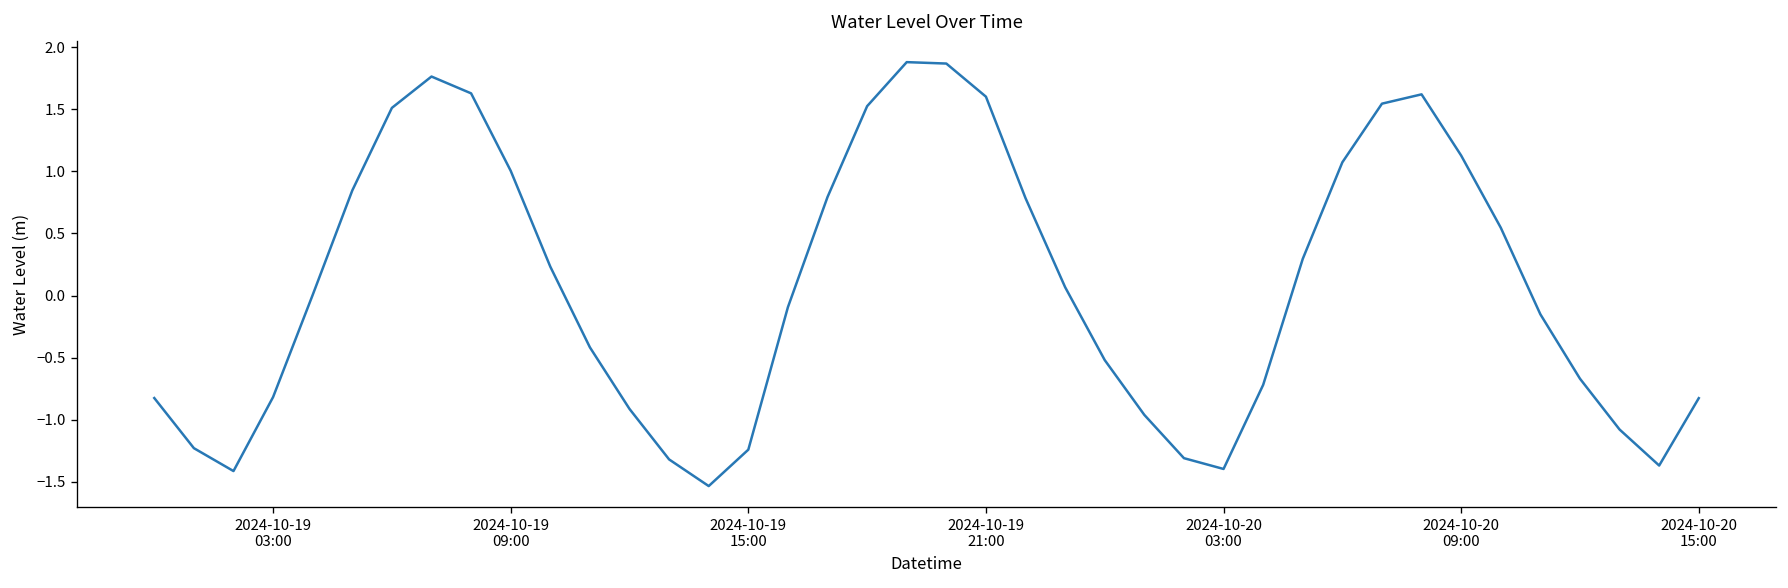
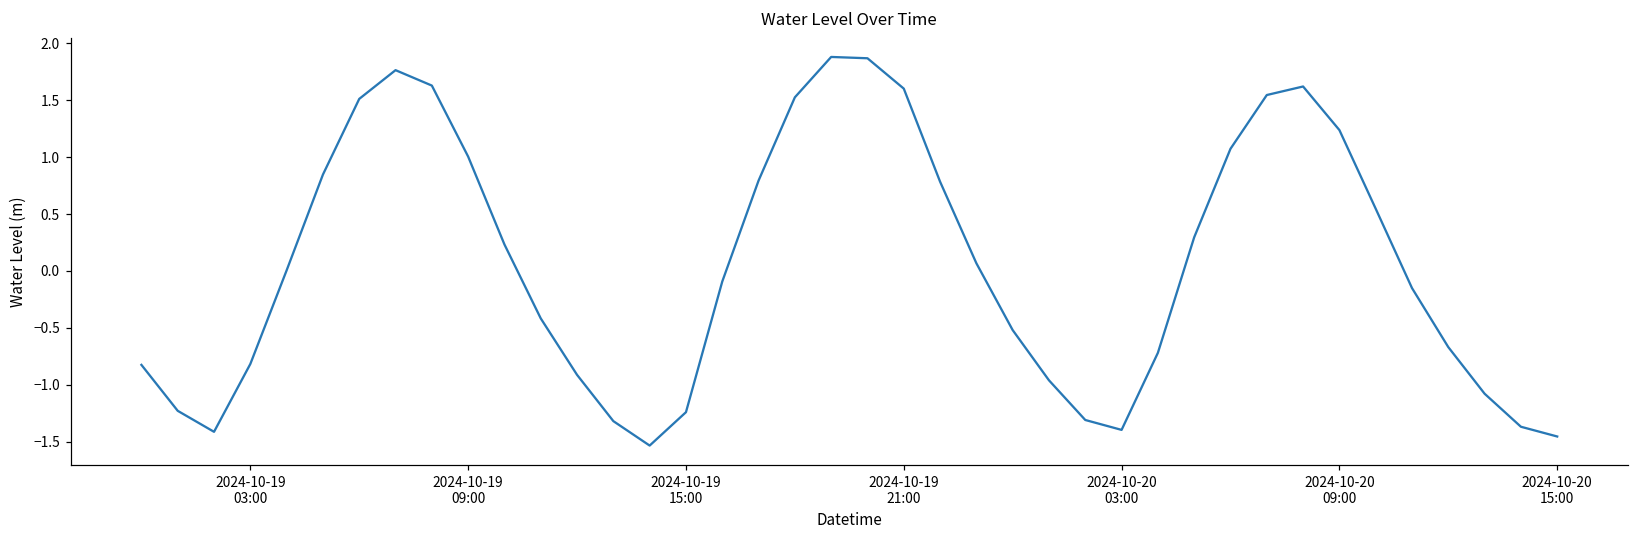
  {
    "2024-10-19 03:00": -0.82,
    "2024-10-19 09:00": 1.00,
    "2024-10-19 15:00": -1.24,
    "2024-10-19 21:00": 1.60,
    "2024-10-20 03:00": -1.40,
-   "2024-10-20 09:00": 1.13,
-   "2024-10-20 15:00": -0.83
+   "2024-10-20 09:00": 1.24,
+   "2024-10-20 15:00": -1.45
  }
